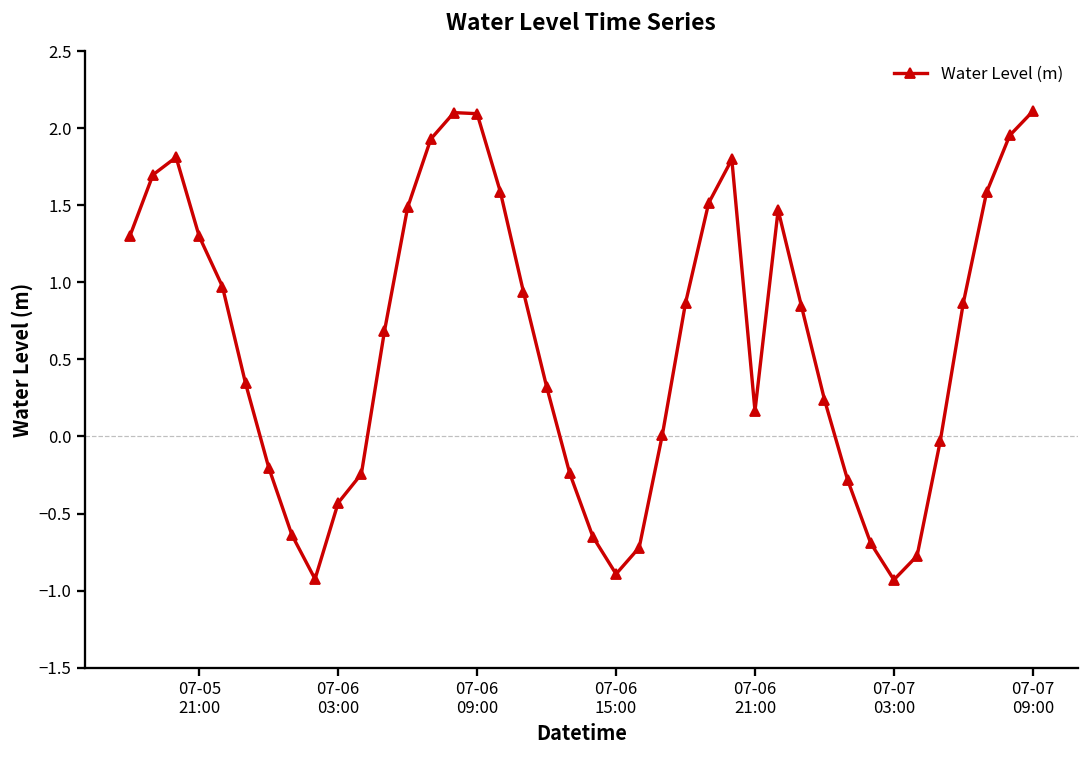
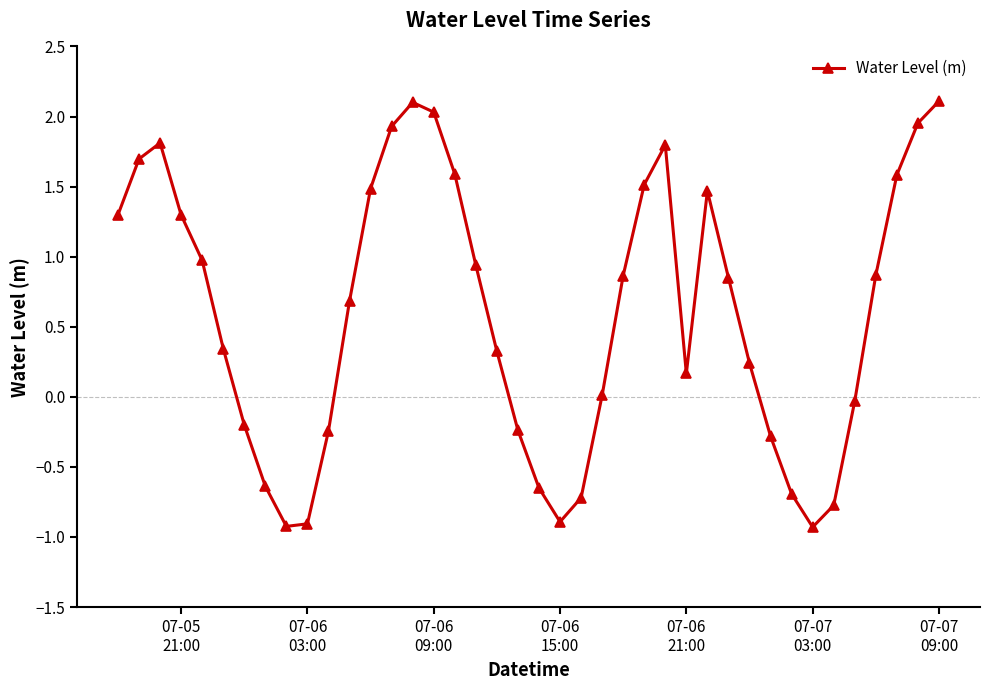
  {
    "07-05 21:00": 1.30,
-   "07-06 03:00": -0.43,
-   "07-06 09:00": 2.09,
+   "07-06 03:00": -0.91,
+   "07-06 09:00": 2.03,
    "07-06 15:00": -0.89,
    "07-06 21:00": 0.17,
    "07-07 03:00": -0.93,
    "07-07 09:00": 2.11
  }
